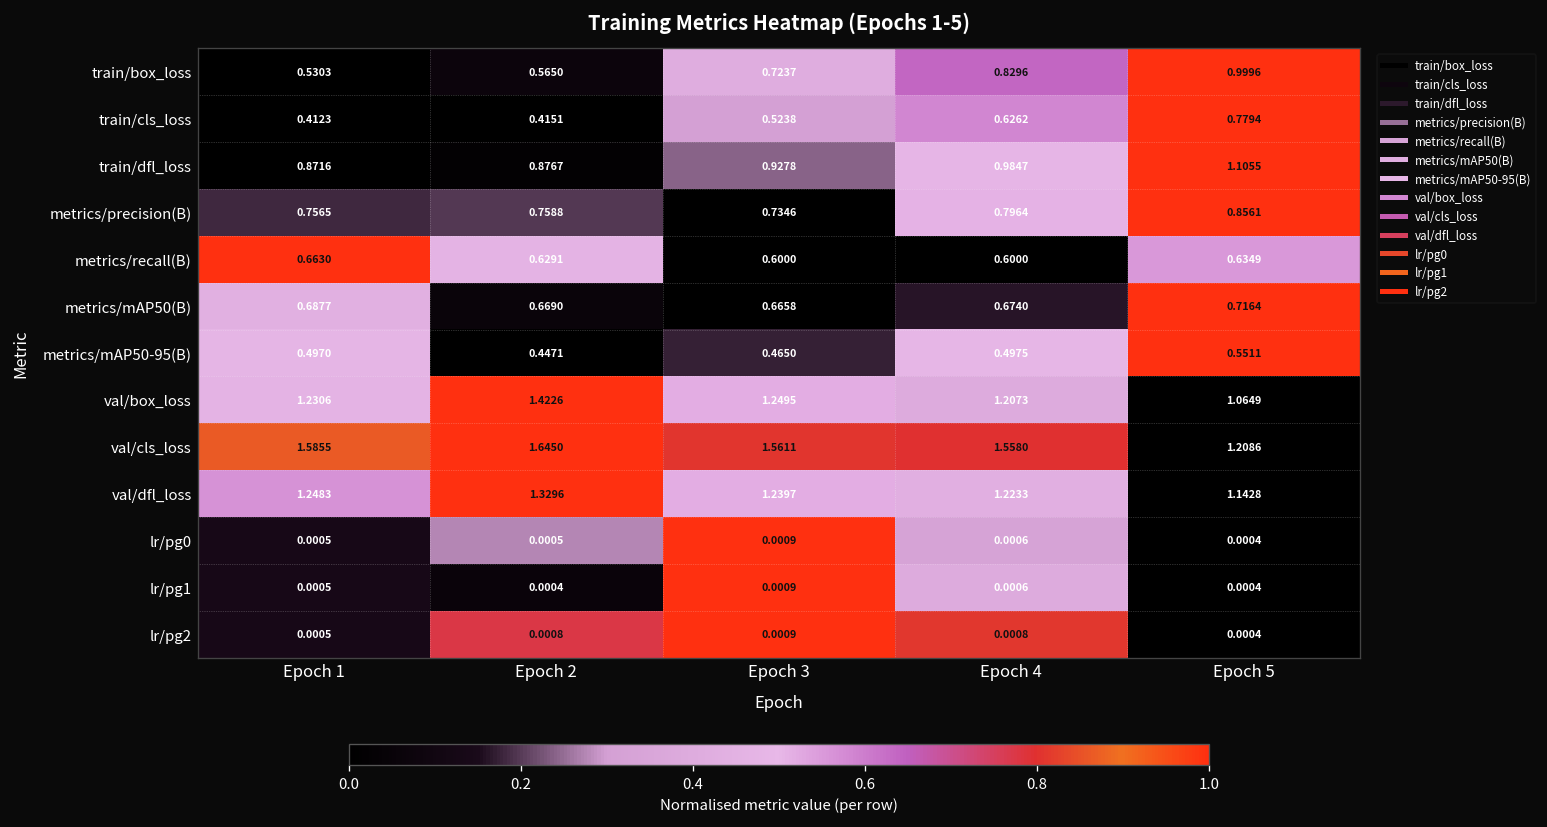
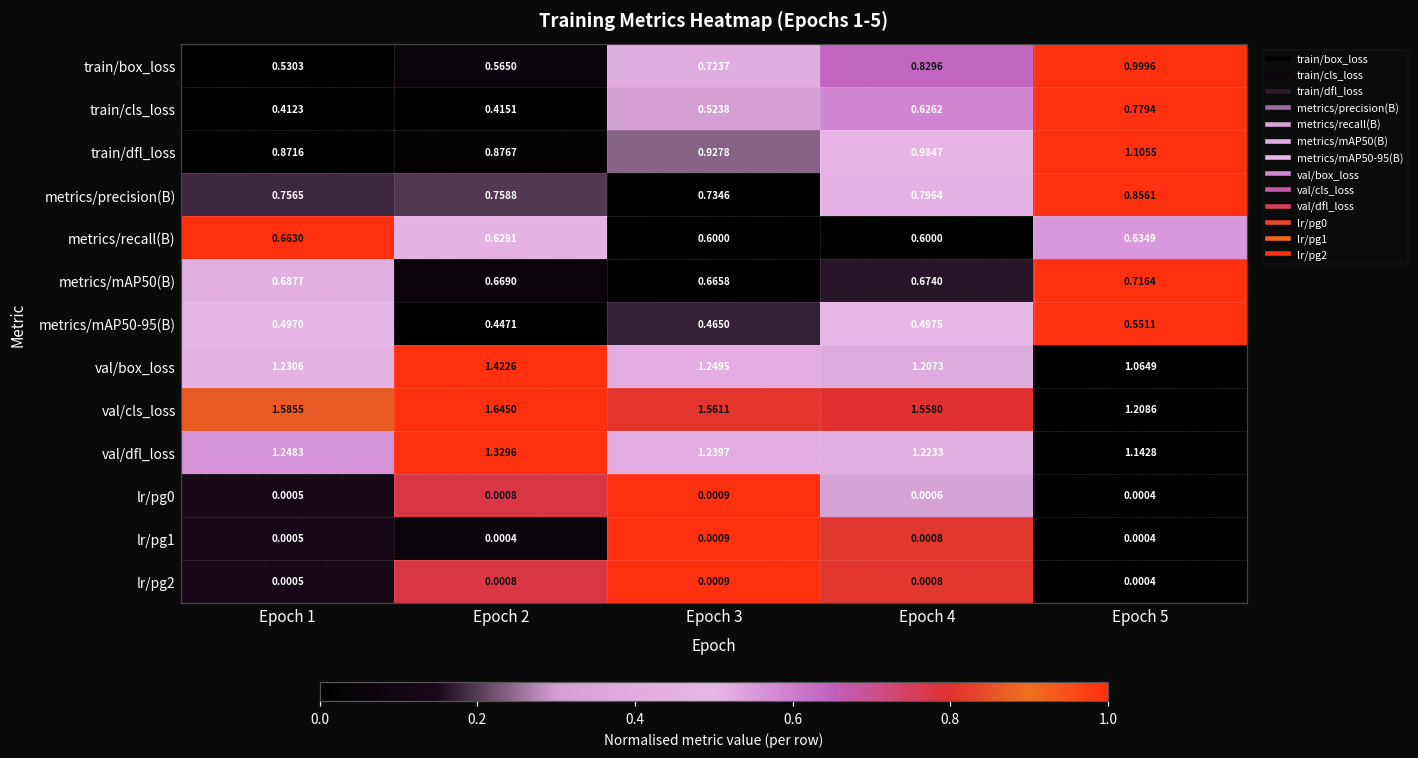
  {
    "train/box_loss": {
      "Epoch 1": 0.5303,
      "Epoch 2": 0.5650,
      "Epoch 3": 0.7237,
      "Epoch 4": 0.8296,
      "Epoch 5": 0.9996
    },
    "train/cls_loss": {
      "Epoch 1": 0.4123,
      "Epoch 2": 0.4151,
      "Epoch 3": 0.5238,
      "Epoch 4": 0.6262,
      "Epoch 5": 0.7794
    },
    "train/dfl_loss": {
      "Epoch 1": 0.8716,
      "Epoch 2": 0.8767,
      "Epoch 3": 0.9278,
      "Epoch 4": 0.9847,
      "Epoch 5": 1.1055
    },
    "metrics/precision(B)": {
      "Epoch 1": 0.7565,
      "Epoch 2": 0.7588,
      "Epoch 3": 0.7346,
      "Epoch 4": 0.7964,
      "Epoch 5": 0.8561
    },
    "metrics/recall(B)": {
      "Epoch 1": 0.6630,
      "Epoch 2": 0.6291,
      "Epoch 3": 0.6000,
      "Epoch 4": 0.6000,
      "Epoch 5": 0.6349
    },
    "metrics/mAP50(B)": {
      "Epoch 1": 0.6877,
      "Epoch 2": 0.6690,
      "Epoch 3": 0.6658,
      "Epoch 4": 0.6740,
      "Epoch 5": 0.7164
    },
    "metrics/mAP50-95(B)": {
      "Epoch 1": 0.4970,
      "Epoch 2": 0.4471,
      "Epoch 3": 0.4650,
      "Epoch 4": 0.4975,
      "Epoch 5": 0.5511
    },
    "val/box_loss": {
      "Epoch 1": 1.2306,
      "Epoch 2": 1.4226,
      "Epoch 3": 1.2495,
      "Epoch 4": 1.2073,
      "Epoch 5": 1.0649
    },
    "val/cls_loss": {
      "Epoch 1": 1.5855,
      "Epoch 2": 1.6450,
      "Epoch 3": 1.5611,
      "Epoch 4": 1.5580,
      "Epoch 5": 1.2086
    },
    "val/dfl_loss": {
      "Epoch 1": 1.2483,
      "Epoch 2": 1.3296,
      "Epoch 3": 1.2397,
      "Epoch 4": 1.2233,
      "Epoch 5": 1.1428
    },
    "lr/pg0": {
      "Epoch 1": 0.0005,
-     "Epoch 2": 0.0005,
+     "Epoch 2": 0.0008,
      "Epoch 3": 0.0009,
      "Epoch 4": 0.0006,
      "Epoch 5": 0.0004
    },
    "lr/pg1": {
      "Epoch 1": 0.0005,
      "Epoch 2": 0.0004,
      "Epoch 3": 0.0009,
-     "Epoch 4": 0.0006,
+     "Epoch 4": 0.0008,
      "Epoch 5": 0.0004
    },
    "lr/pg2": {
      "Epoch 1": 0.0005,
      "Epoch 2": 0.0008,
      "Epoch 3": 0.0009,
      "Epoch 4": 0.0008,
      "Epoch 5": 0.0004
    }
  }
